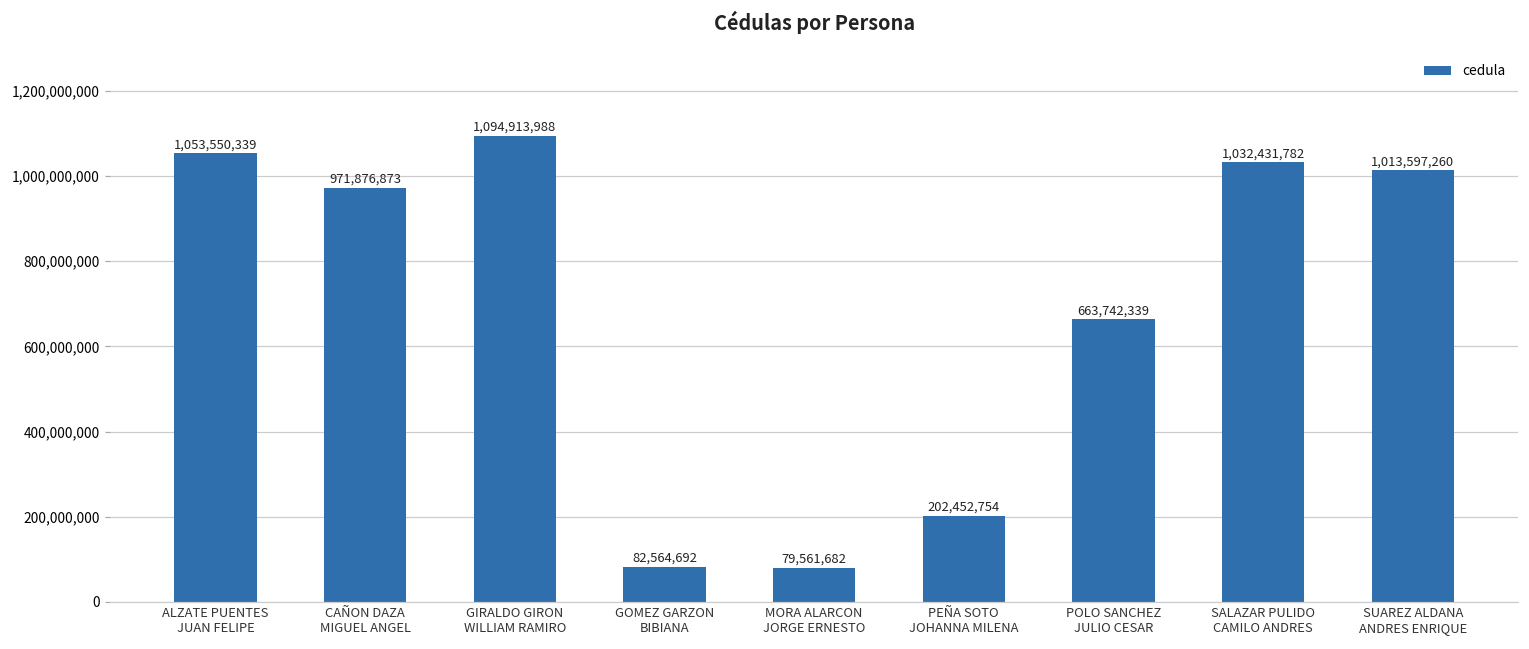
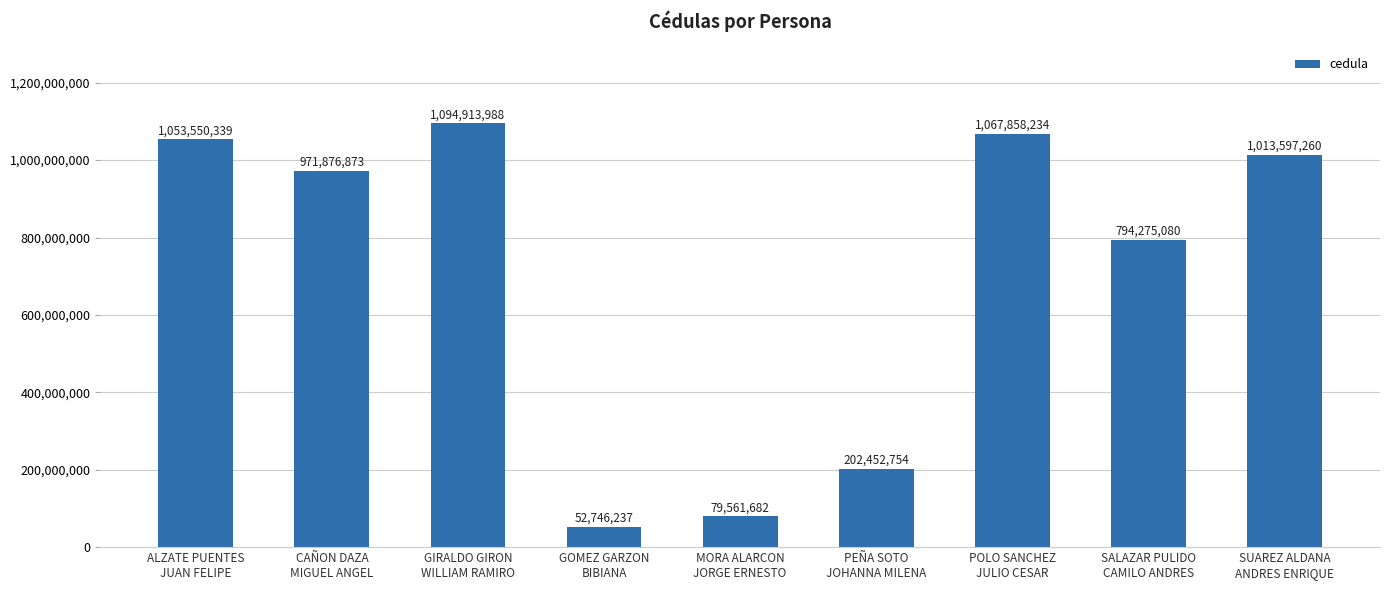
  {
    "ALZATE PUENTES JUAN FELIPE": "1,053,550,339",
    "CAÑON DAZA MIGUEL ANGEL": "971,876,873",
    "GIRALDO GIRON WILLIAM RAMIRO": "1,094,913,988",
-   "GOMEZ GARZON BIBIANA": "82,564,692",
+   "GOMEZ GARZON BIBIANA": "52,746,237",
    "MORA ALARCON JORGE ERNESTO": "79,561,682",
    "PEÑA SOTO JOHANNA MILENA": "202,452,754",
-   "POLO SANCHEZ JULIO CESAR": "663,742,339",
-   "SALAZAR PULIDO CAMILO ANDRES": "1,032,431,782",
+   "POLO SANCHEZ JULIO CESAR": "1,067,858,234",
+   "SALAZAR PULIDO CAMILO ANDRES": "794,275,080",
    "SUAREZ ALDANA ANDRES ENRIQUE": "1,013,597,260"
  }
